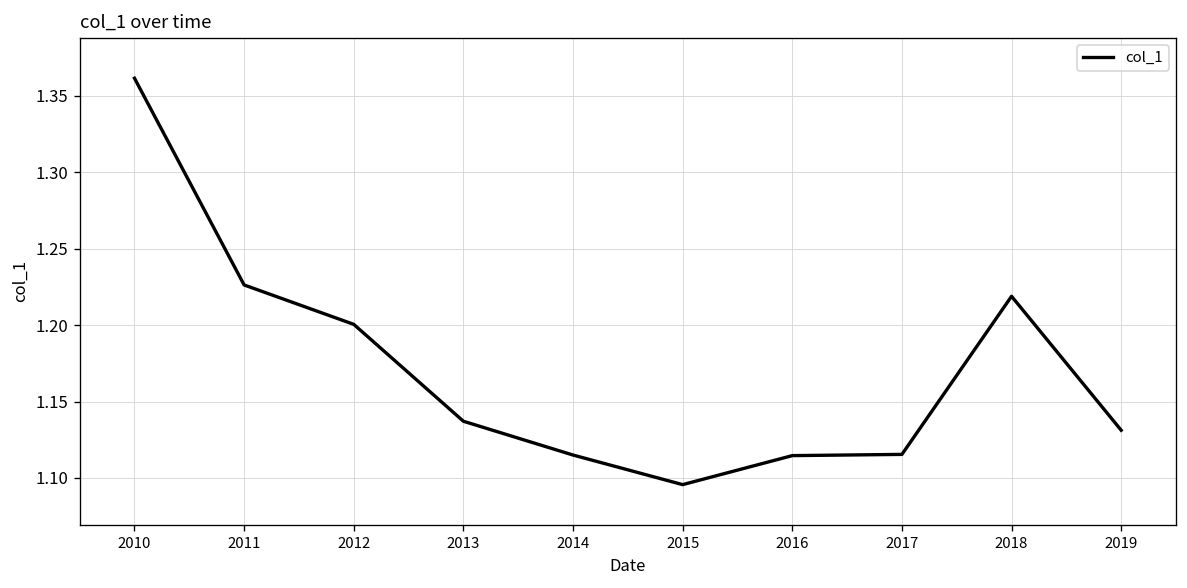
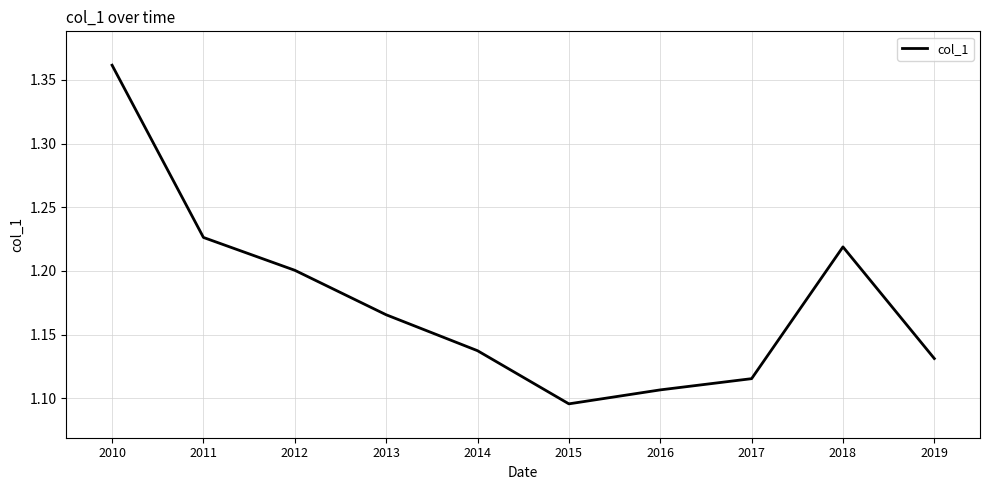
  {
    "2010": 1.362,
    "2011": 1.226,
    "2012": 1.201,
-   "2013": 1.137,
-   "2014": 1.115,
+   "2013": 1.166,
+   "2014": 1.137,
    "2015": 1.096,
-   "2016": 1.115,
+   "2016": 1.107,
    "2017": 1.115,
    "2018": 1.219,
    "2019": 1.131
  }
